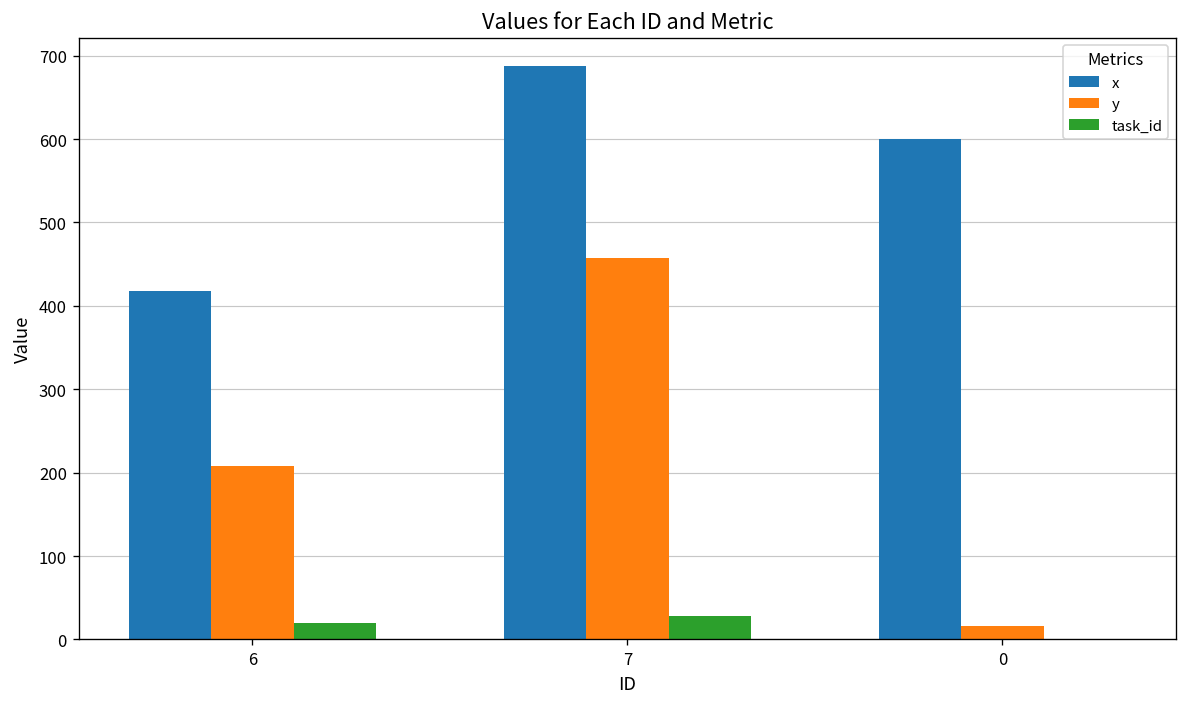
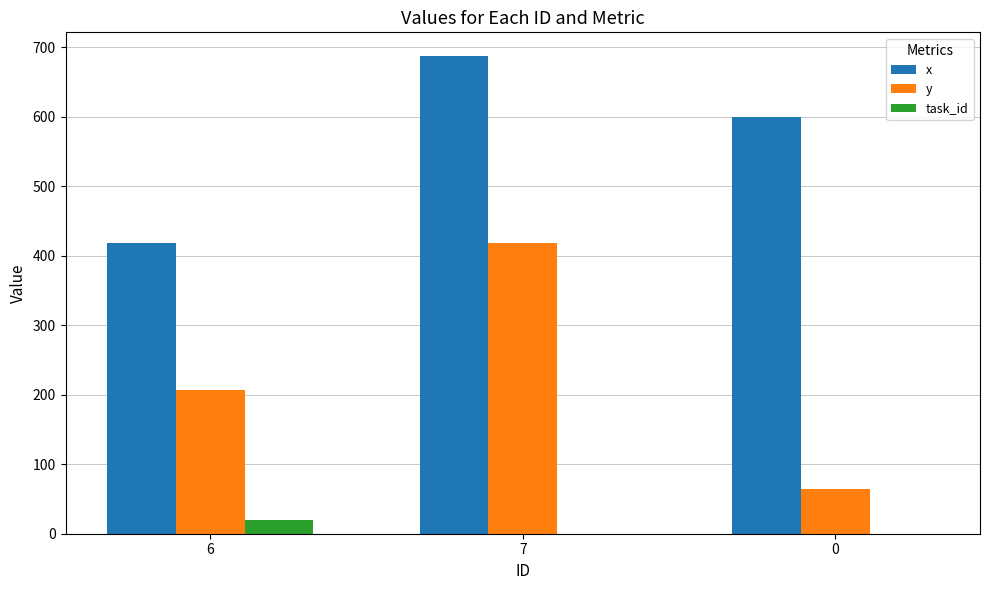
  {
    "x": {
      "6": 420,
      "7": 690,
      "0": 600
    },
    "y": {
      "6": 210,
-     "7": 460,
-     "0": 20
+     "7": 420,
+     "0": 70
    },
    "task_id": {
      "6": 20,
-     "7": 30,
+     "7": 0,
      "0": 0
    }
  }
